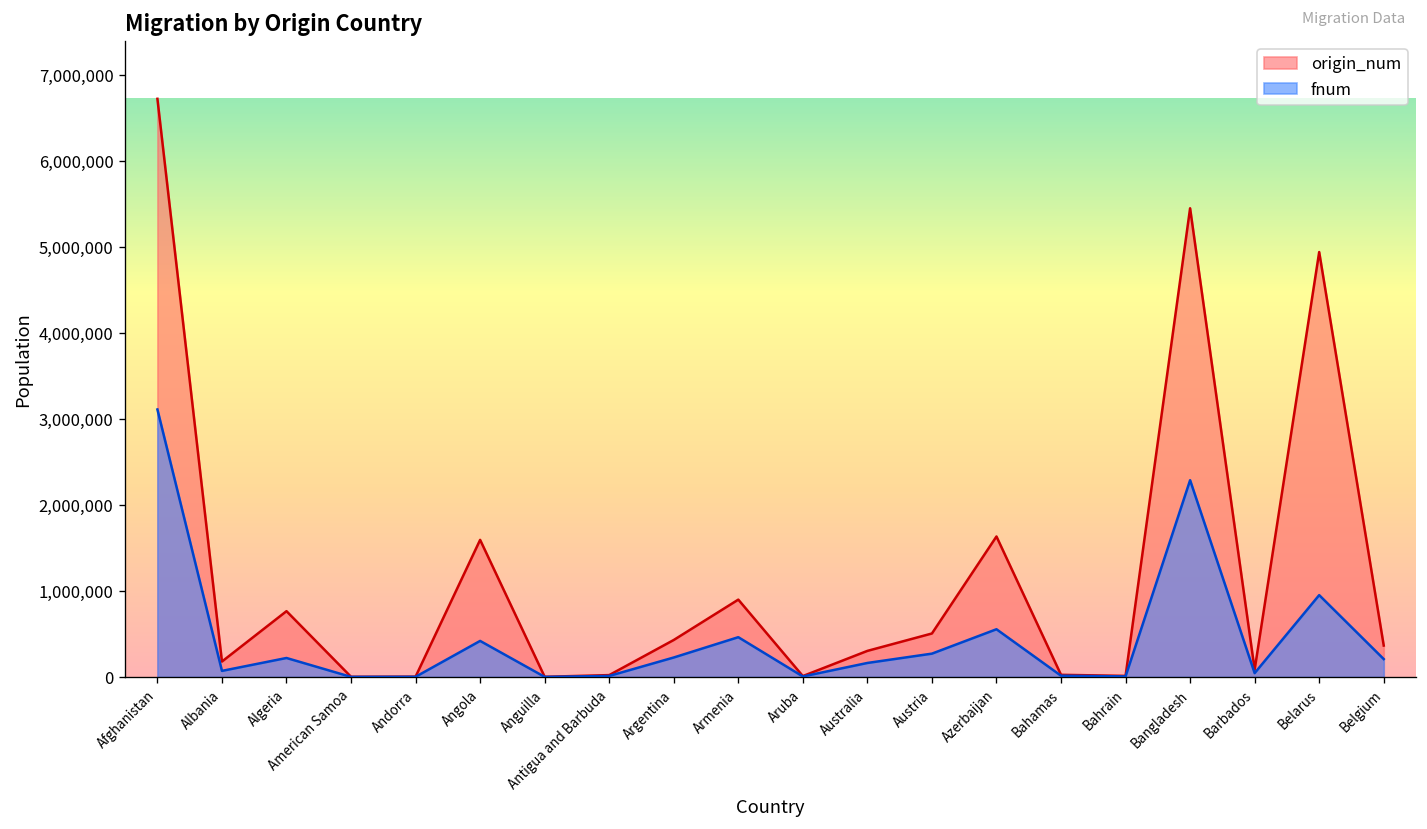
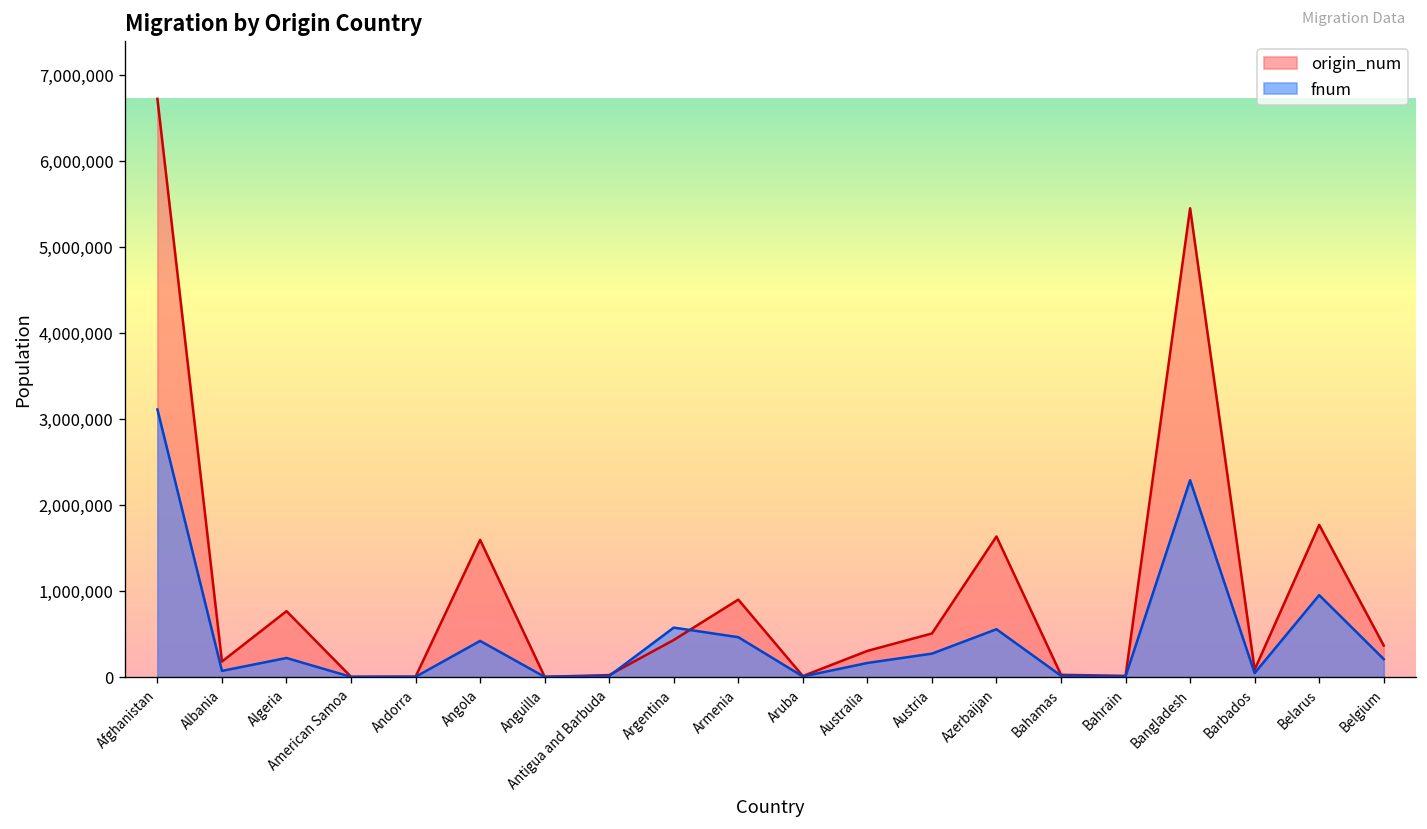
  {
    "origin_num": {
      "Afghanistan": "6,700,000",
      "Albania": "200,000",
      "Algeria": "800,000",
      "Angola": "1,600,000",
      "Argentina": "400,000",
      "Armenia": "900,000",
      "Australia": "300,000",
      "Austria": "500,000",
      "Azerbaijan": "1,600,000",
      "Bangladesh": "5,500,000",
      "Barbados": "100,000",
-     "Belarus": "4,900,000",
+     "Belarus": "1,800,000",
      "Belgium": "400,000"
    },
    "fnum": {
      "Afghanistan": "3,100,000",
      "Albania": "100,000",
      "Algeria": "200,000",
      "Angola": "400,000",
-     "Argentina": "200,000",
+     "Argentina": "600,000",
      "Armenia": "500,000",
      "Australia": "200,000",
      "Austria": "300,000",
      "Azerbaijan": "600,000",
      "Bangladesh": "2,300,000",
      "Barbados": "0",
      "Belarus": "1,000,000",
      "Belgium": "200,000"
    }
  }
